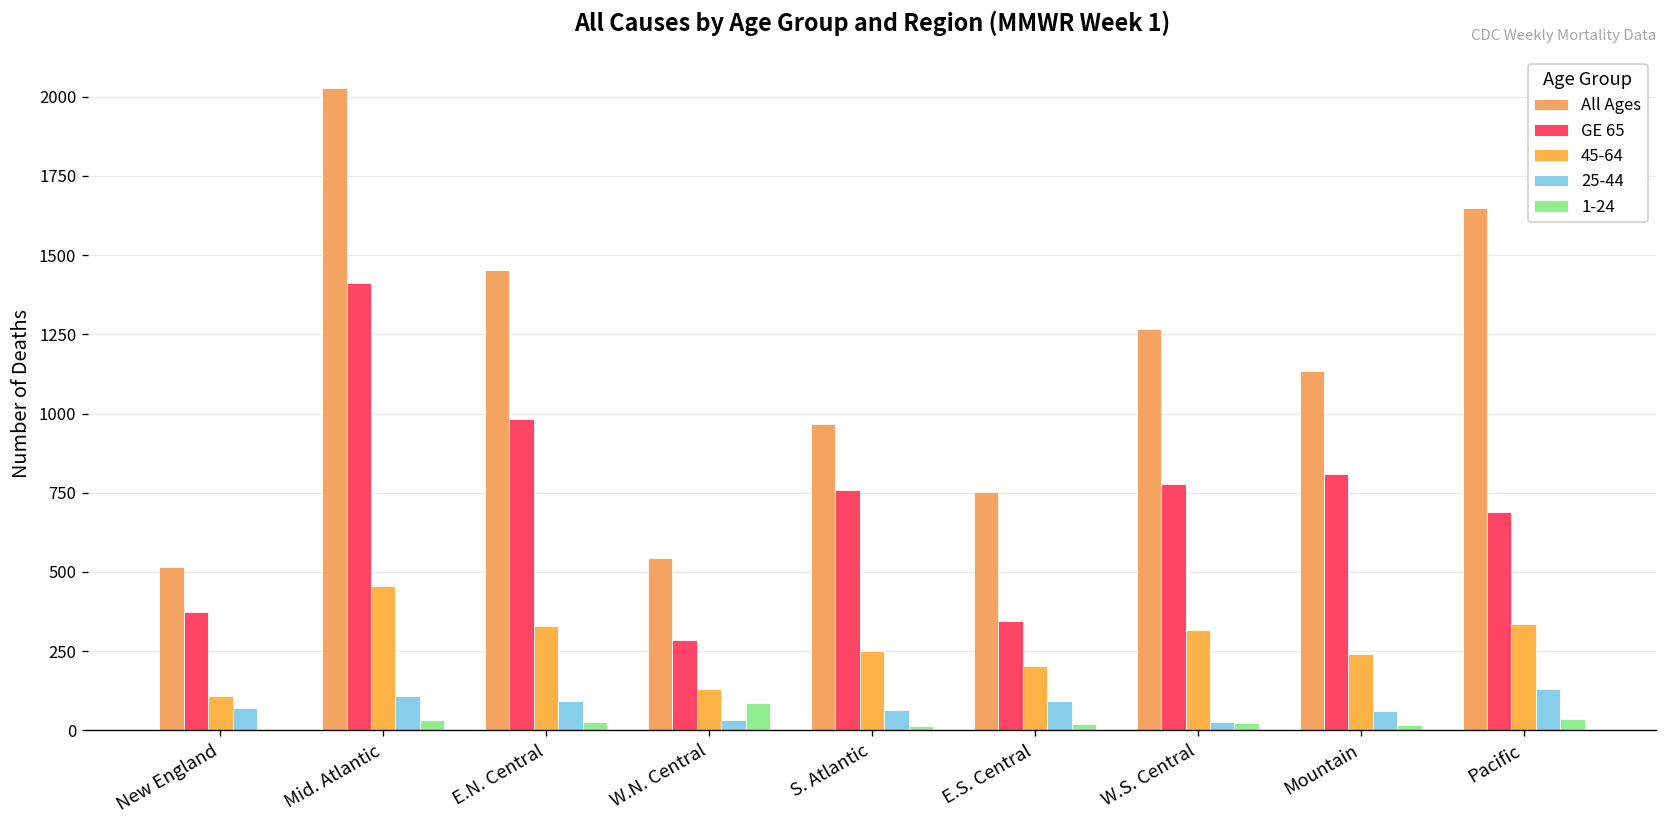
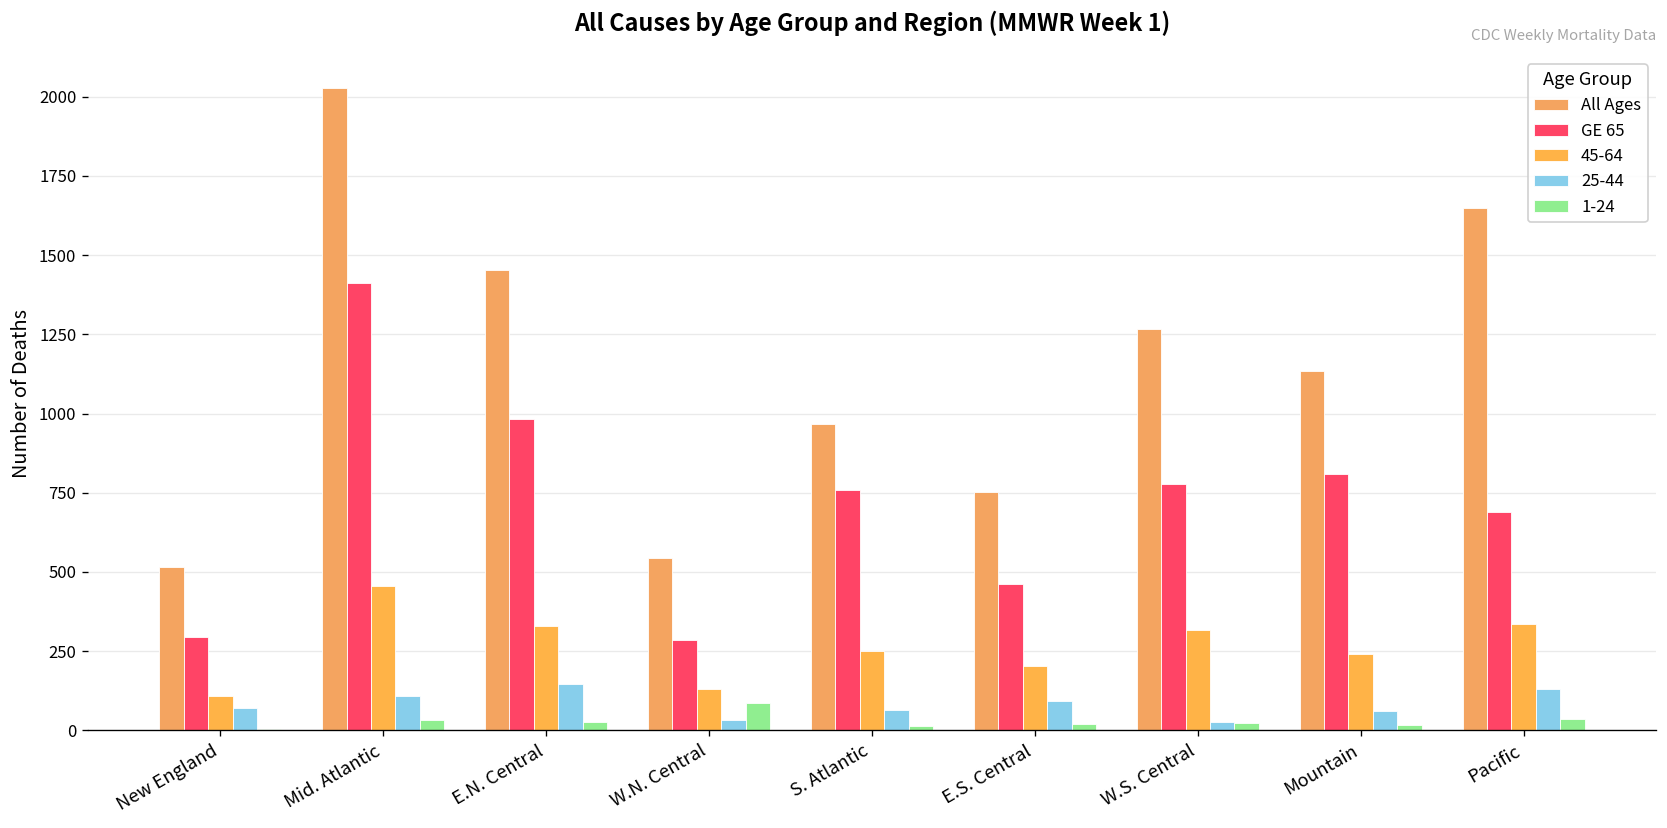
  {
    "GE 65": {
-     "New England": 370,
+     "New England": 300,
      "Mid. Atlantic": 1410,
      "E.N. Central": 980,
      "W.N. Central": 280,
      "S. Atlantic": 760,
-     "E.S. Central": 340,
+     "E.S. Central": 460,
      "W.S. Central": 780,
      "Mountain": 810,
      "Pacific": 690
    },
    "25-44": {
      "New England": 70,
      "Mid. Atlantic": 110,
-     "E.N. Central": 90,
+     "E.N. Central": 150,
      "W.N. Central": 30,
      "S. Atlantic": 70,
      "E.S. Central": 90,
      "W.S. Central": 30,
      "Mountain": 60,
      "Pacific": 130
    },
    "1-24": {
      "Mid. Atlantic": 30,
      "E.N. Central": 30,
      "W.N. Central": 90,
      "S. Atlantic": 10,
      "E.S. Central": 20,
      "W.S. Central": 20,
      "Mountain": 20,
      "Pacific": 40
    }
  }
